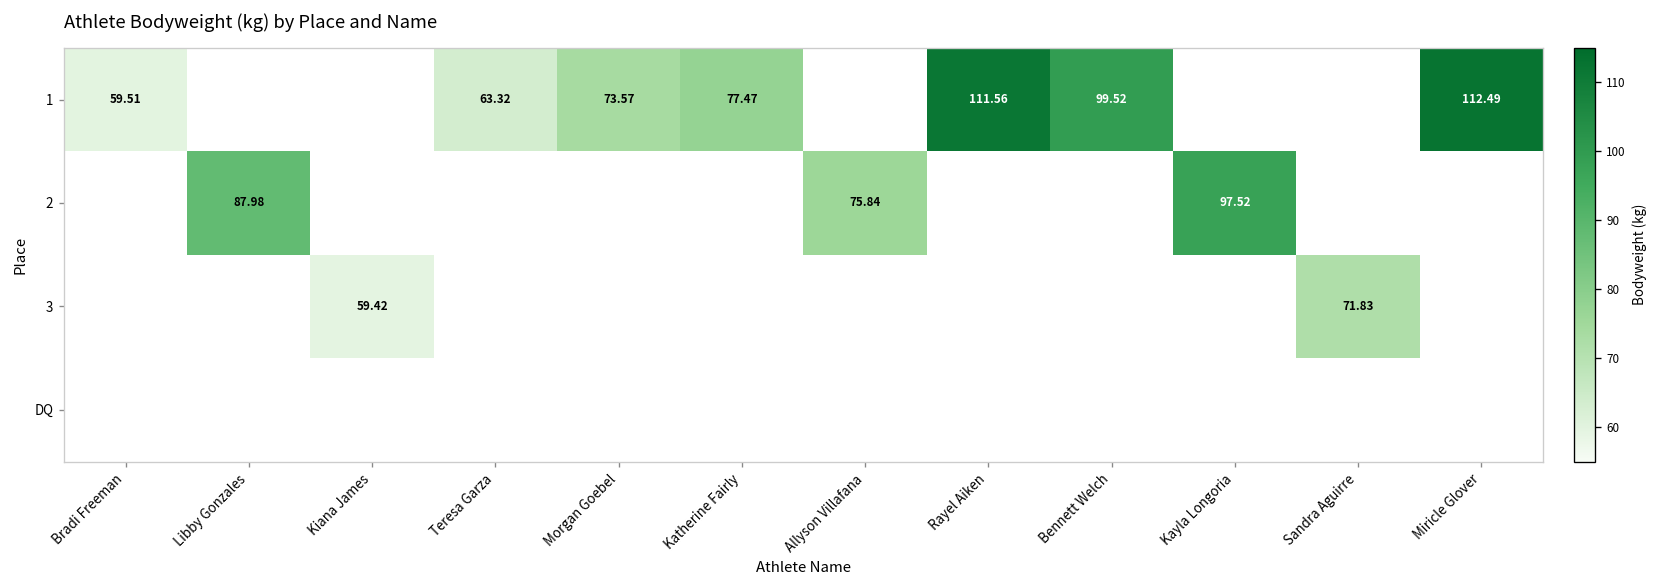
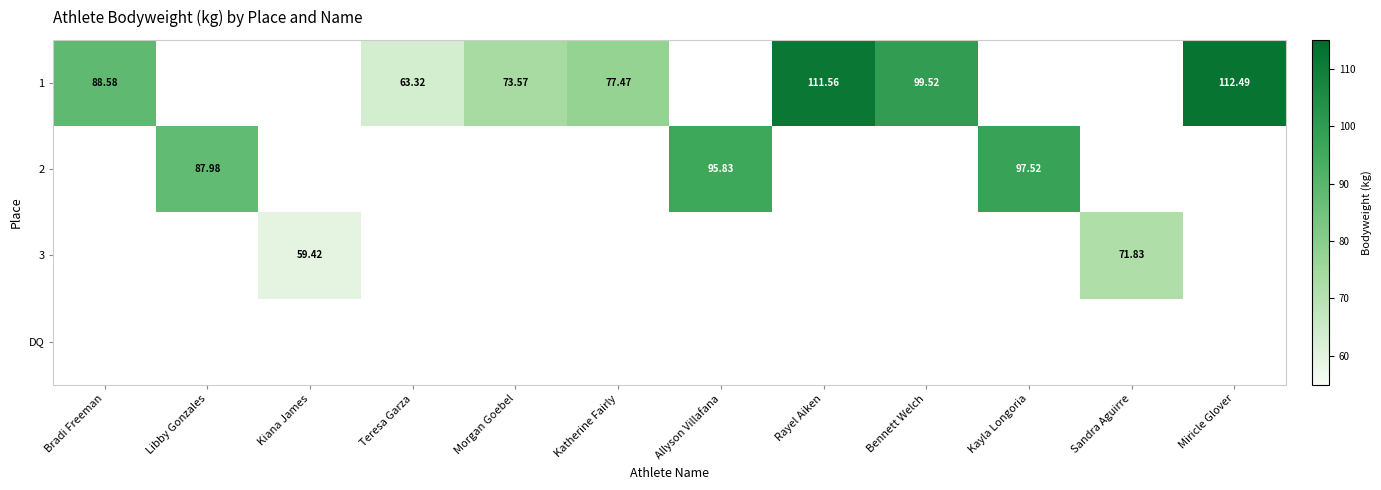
  {
    "1": {
-     "Bradi Freeman": 59.51,
+     "Bradi Freeman": 88.58,
      "Teresa Garza": 63.32,
      "Morgan Goebel": 73.57,
      "Katherine Fairly": 77.47,
      "Rayel Aiken": 111.56,
      "Bennett Welch": 99.52,
      "Miricle Glover": 112.49
    },
    "2": {
      "Libby Gonzales": 87.98,
-     "Allyson Villafana": 75.84,
+     "Allyson Villafana": 95.83,
      "Kayla Longoria": 97.52
    },
    "3": {
      "Kiana James": 59.42,
      "Sandra Aguirre": 71.83
    }
  }
